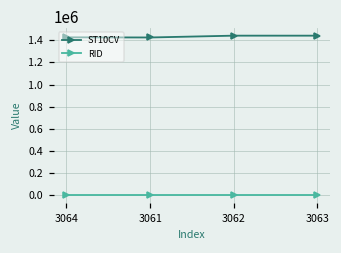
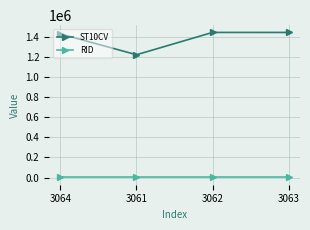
  {
    "ST10CV": {
-     "3061": 1420000,
+     "3061": 1220000,
      "3062": 1440000,
      "3063": 1440000
    },
    "RID": {
      "3064": 0,
      "3061": 0,
      "3062": 0,
      "3063": 0
    }
  }
